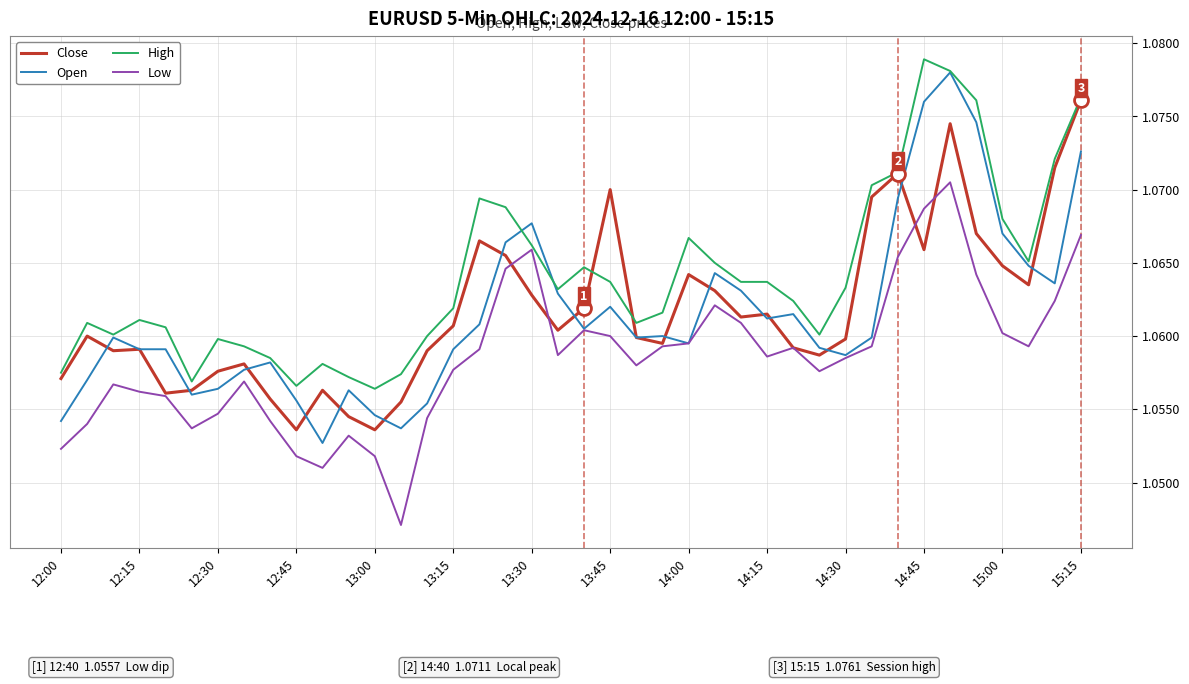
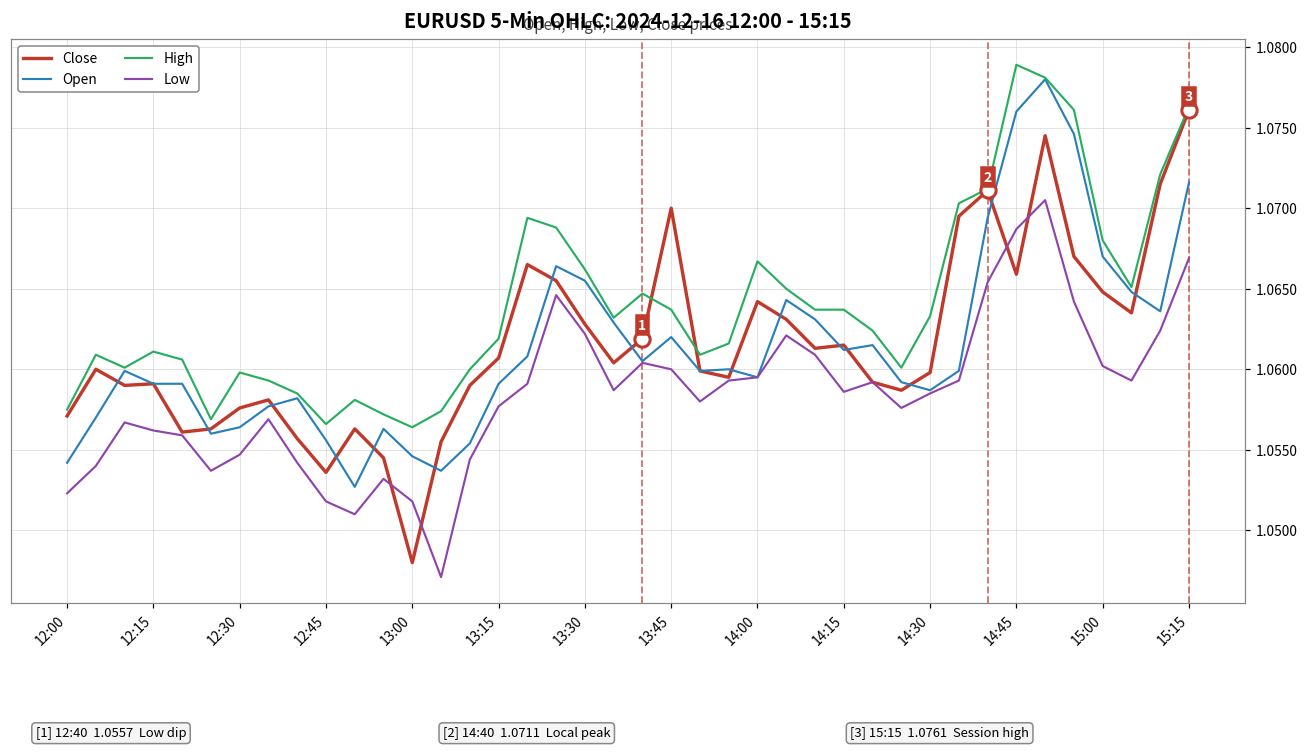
  {
    "Close": {
      "12:00": 1.0571,
      "12:30": 1.0576,
      "12:45": 1.0536,
-     "13:00": 1.0536,
+     "13:00": 1.0480,
      "13:15": 1.0607,
      "13:30": 1.0628,
      "13:45": 1.0700,
      "14:00": 1.0642,
      "14:15": 1.0615,
      "14:30": 1.0598,
      "14:45": 1.0659,
      "15:00": 1.0648
    },
    "Open": {
      "12:00": 1.0542,
      "12:30": 1.0564,
      "12:45": 1.0556,
      "13:00": 1.0546,
      "13:15": 1.0591,
-     "13:30": 1.0677,
+     "13:30": 1.0655,
      "14:15": 1.0612,
      "14:30": 1.0587,
      "14:45": 1.0760,
      "15:00": 1.0670,
-     "15:15": 1.0726
+     "15:15": 1.0716
    },
    "High": {
      "12:00": 1.0575,
      "12:15": 1.0611,
      "12:30": 1.0598,
      "12:45": 1.0566,
      "13:00": 1.0564,
      "13:15": 1.0619,
      "13:30": 1.0662,
      "14:00": 1.0667,
      "14:15": 1.0637,
      "14:30": 1.0633,
      "14:45": 1.0789,
      "15:00": 1.0680
    },
    "Low": {
      "12:00": 1.0523,
      "12:15": 1.0562,
      "12:30": 1.0547,
      "12:45": 1.0518,
      "13:00": 1.0518,
      "13:15": 1.0577,
-     "13:30": 1.0659,
+     "13:30": 1.0622,
      "13:45": 1.0600,
      "14:15": 1.0586,
      "14:30": 1.0585,
      "14:45": 1.0687,
      "15:00": 1.0602,
      "15:15": 1.0669
    }
  }
